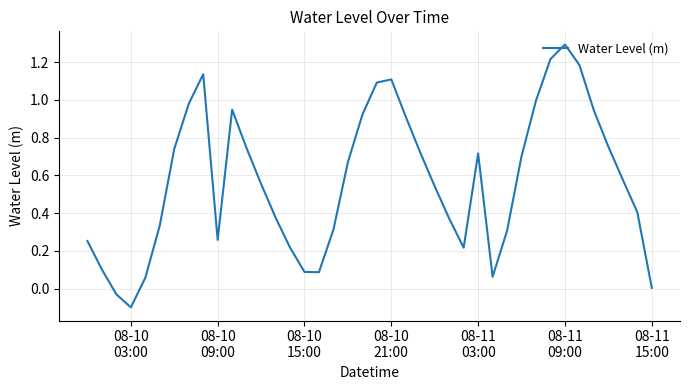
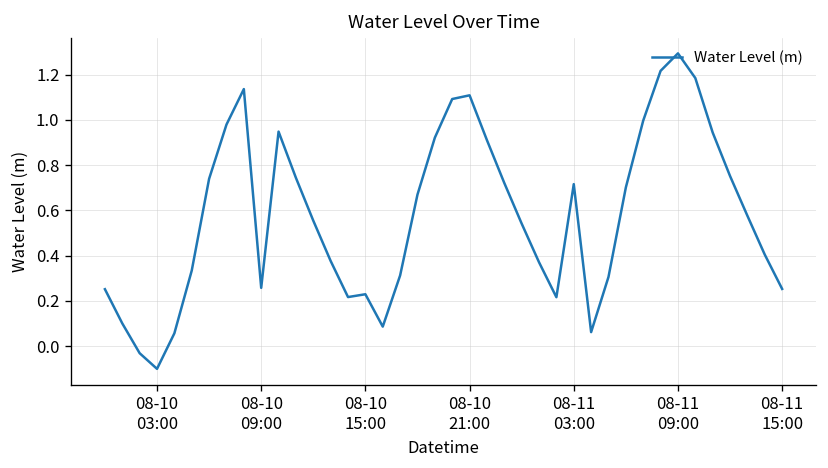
  {
    "08-10 03:00": -0.10,
    "08-10 09:00": 0.26,
-   "08-10 15:00": 0.09,
+   "08-10 15:00": 0.23,
    "08-10 21:00": 1.11,
    "08-11 03:00": 0.72,
    "08-11 09:00": 1.29,
-   "08-11 15:00": 0.00
+   "08-11 15:00": 0.25
  }
